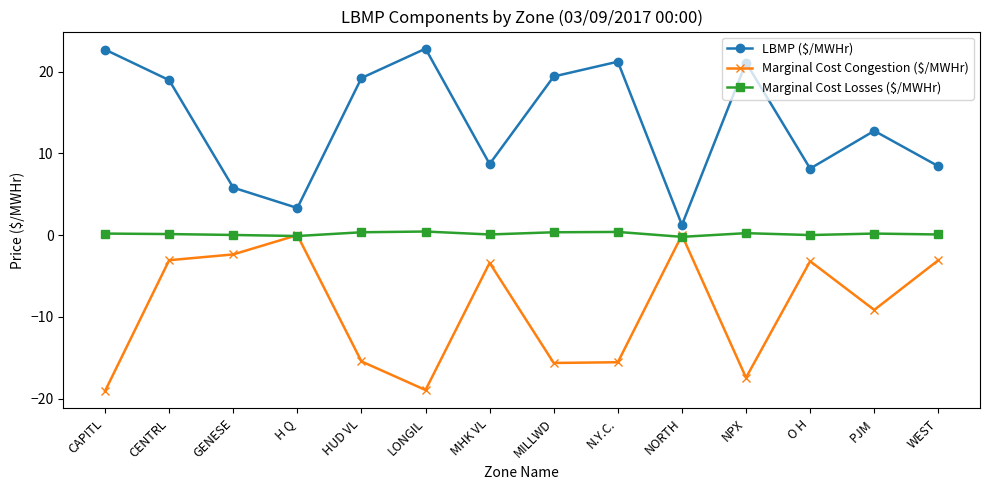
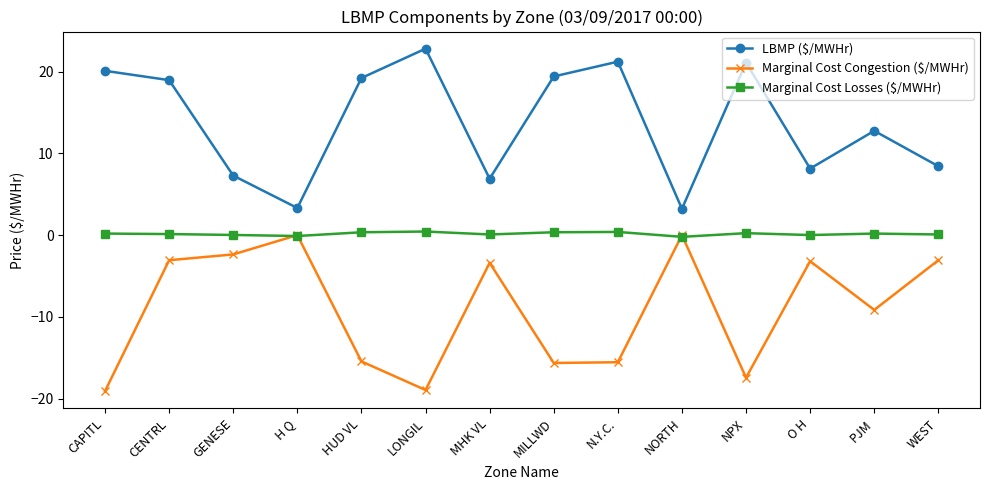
  {
    "LBMP ($/MWHr)": {
-     "CAPITL": 23,
+     "CAPITL": 20,
      "CENTRL": 19,
-     "GENESE": 6,
+     "GENESE": 7,
      "H Q": 3,
      "HUD VL": 19,
      "LONGIL": 23,
-     "MHK VL": 9,
+     "MHK VL": 7,
      "MILLWD": 19,
      "N.Y.C.": 21,
-     "NORTH": 1,
+     "NORTH": 3,
      "O H": 8,
      "PJM": 13,
      "WEST": 8
    },
    "Marginal Cost Congestion ($/MWHr)": {
      "CAPITL": -19,
      "CENTRL": -3,
      "GENESE": -2,
      "HUD VL": -15,
      "LONGIL": -19,
      "MHK VL": -3,
      "MILLWD": -16,
      "N.Y.C.": -16,
      "NPX": -17,
      "O H": -3,
      "PJM": -9,
      "WEST": -3
    },
    "Marginal Cost Losses ($/MWHr)": {
      "CAPITL": 0,
      "CENTRL": 0,
      "GENESE": 0,
      "HUD VL": 0,
      "LONGIL": 0,
      "MHK VL": 0,
      "MILLWD": 0,
      "N.Y.C.": 0,
      "NPX": 0,
      "O H": 0,
      "PJM": 0,
      "WEST": 0
    }
  }
